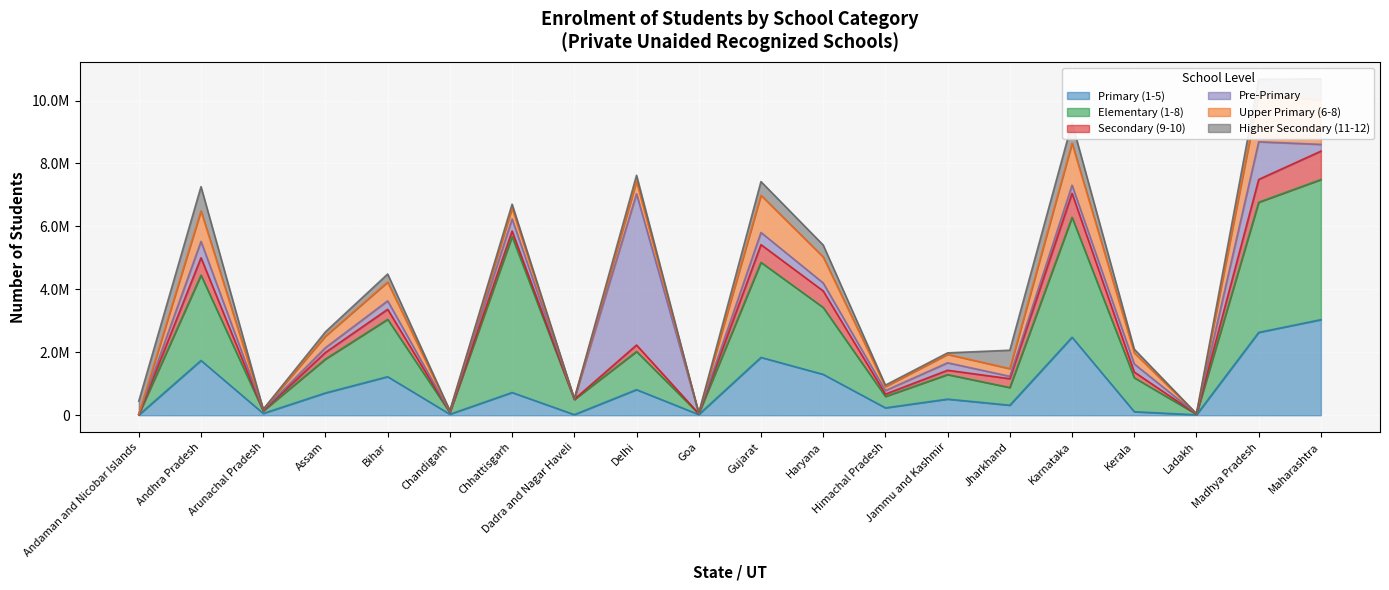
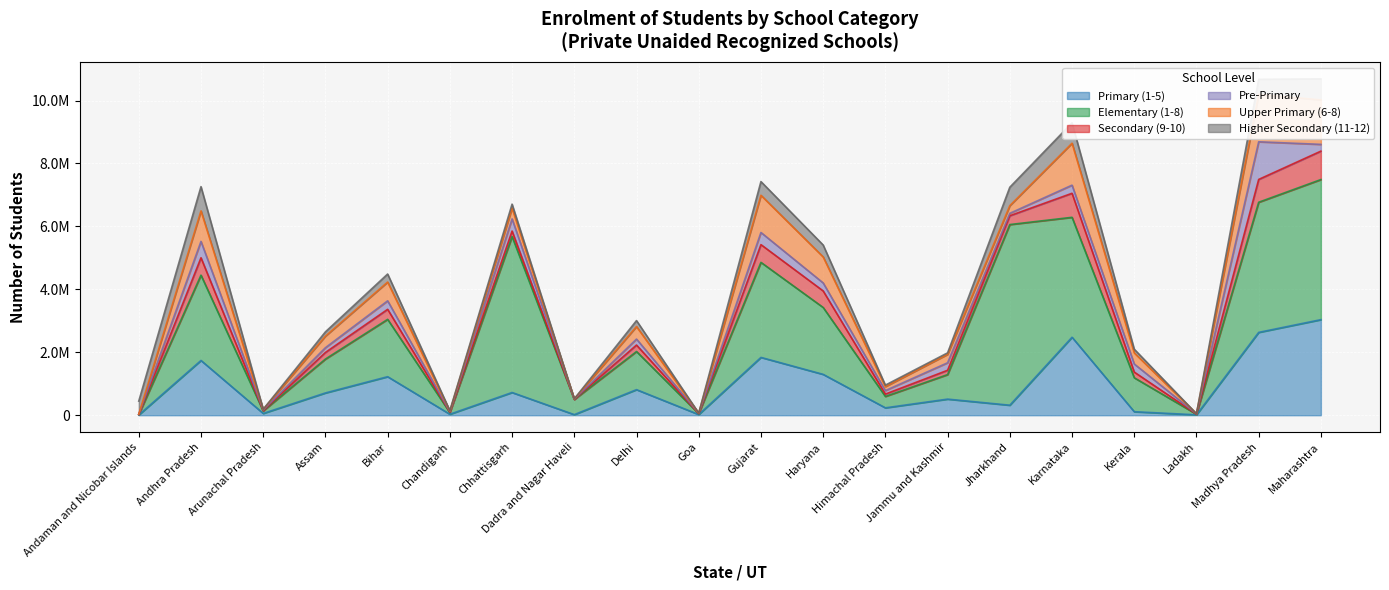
  {
    "Primary (1-5)": {
      "Andhra Pradesh": 1700000,
      "Assam": 700000,
      "Bihar": 1200000,
      "Chhattisgarh": 700000,
      "Dadra and Nagar Haveli": 0,
      "Delhi": 800000,
      "Gujarat": 1800000,
      "Haryana": 1300000,
      "Himachal Pradesh": 200000,
      "Jammu and Kashmir": 500000,
      "Jharkhand": 300000,
      "Karnataka": 2500000,
      "Kerala": 100000,
      "Madhya Pradesh": 2600000,
      "Maharashtra": 3000000
    },
    "Elementary (1-8)": {
      "Andhra Pradesh": 2700000,
      "Assam": 1100000,
      "Bihar": 1800000,
      "Chhattisgarh": 5000000,
      "Delhi": 1200000,
      "Gujarat": 3000000,
      "Haryana": 2100000,
      "Jammu and Kashmir": 800000,
-     "Jharkhand": 600000,
+     "Jharkhand": 5700000,
      "Karnataka": 3800000,
      "Kerala": 1100000,
      "Madhya Pradesh": 4100000,
      "Maharashtra": 4500000
    },
    "Secondary (9-10)": {
      "Andhra Pradesh": 600000,
      "Assam": 200000,
      "Bihar": 300000,
      "Chhattisgarh": 200000,
      "Delhi": 200000,
      "Gujarat": 600000,
      "Haryana": 500000,
      "Jammu and Kashmir": 100000,
      "Karnataka": 800000,
      "Kerala": 200000,
      "Madhya Pradesh": 700000,
      "Maharashtra": 900000
    },
    "Pre-Primary": {
      "Andhra Pradesh": 500000,
      "Assam": 200000,
      "Bihar": 300000,
      "Chhattisgarh": 400000,
-     "Delhi": 4800000,
+     "Delhi": 200000,
      "Gujarat": 400000,
      "Haryana": 300000,
      "Himachal Pradesh": 100000,
      "Jammu and Kashmir": 200000,
      "Karnataka": 300000,
      "Kerala": 300000,
      "Madhya Pradesh": 1200000,
      "Maharashtra": 200000
    },
    "Upper Primary (6-8)": {
      "Andhra Pradesh": 1000000,
      "Assam": 400000,
      "Bihar": 600000,
      "Chhattisgarh": 300000,
      "Delhi": 400000,
      "Gujarat": 1200000,
      "Haryana": 800000,
      "Jharkhand": 200000,
      "Karnataka": 1300000,
      "Kerala": 400000
    },
    "Higher Secondary (11-12)": {
      "Andaman and Nicobar Islands": 400000,
      "Andhra Pradesh": 800000,
      "Assam": 100000,
      "Bihar": 300000,
      "Chhattisgarh": 100000,
      "Delhi": 200000,
      "Gujarat": 400000,
      "Haryana": 400000,
      "Jharkhand": 600000,
      "Kerala": 100000
    }
  }
